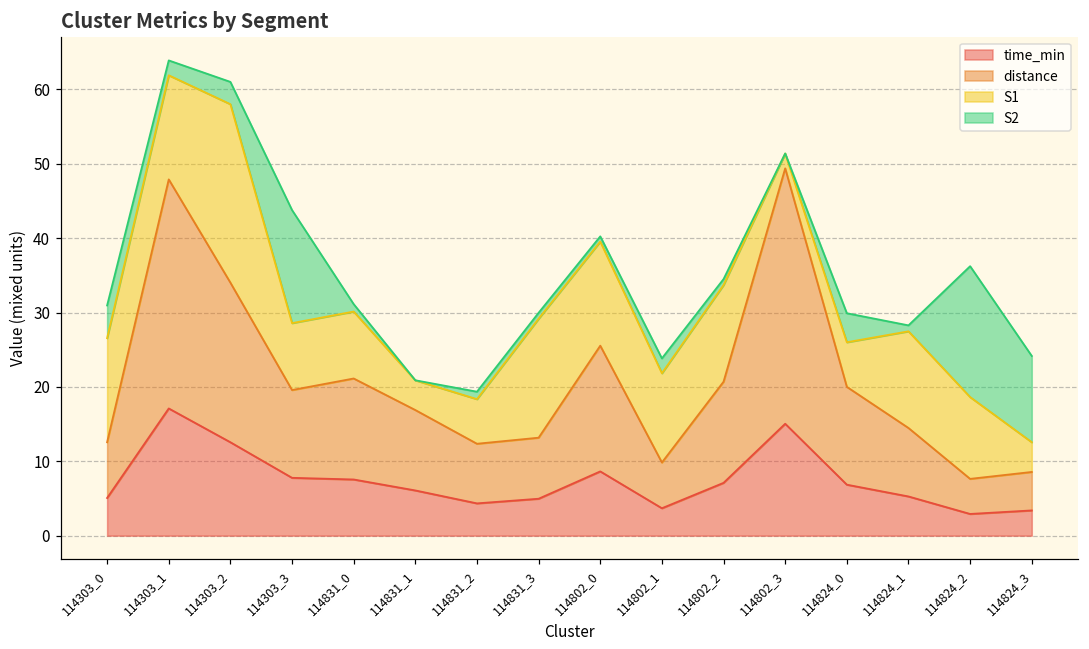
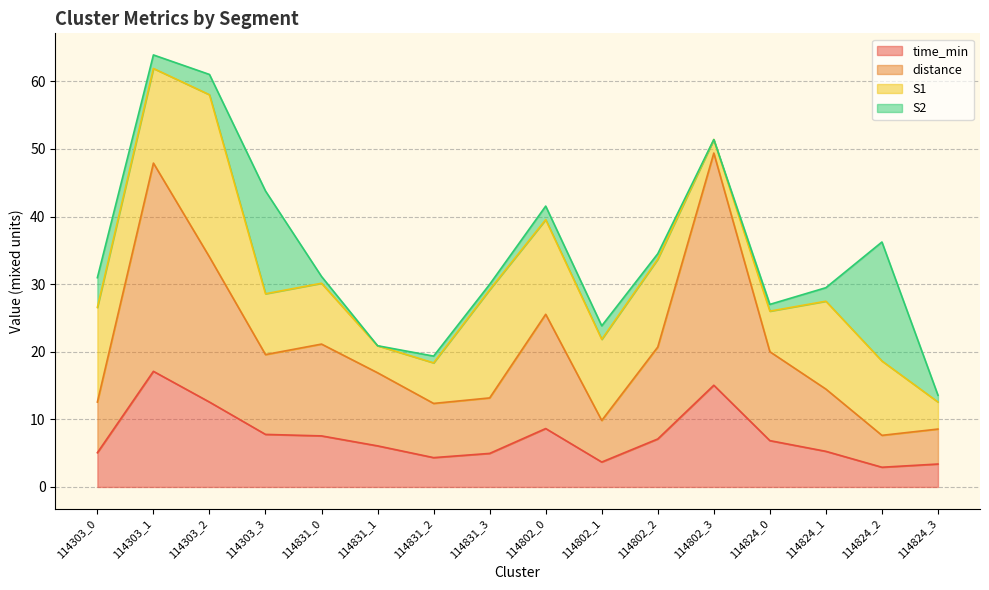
  {
    "S2": {
      "114303_0": 4,
      "114303_1": 2,
      "114303_2": 3,
      "114303_3": 15,
      "114831_0": 1,
      "114831_2": 1,
      "114831_3": 1,
-     "114802_0": 1,
+     "114802_0": 2,
      "114802_1": 2,
      "114802_2": 1,
-     "114824_0": 4,
-     "114824_1": 1,
+     "114824_0": 1,
+     "114824_1": 2,
      "114824_2": 18,
-     "114824_3": 12
+     "114824_3": 1
    }
  }
